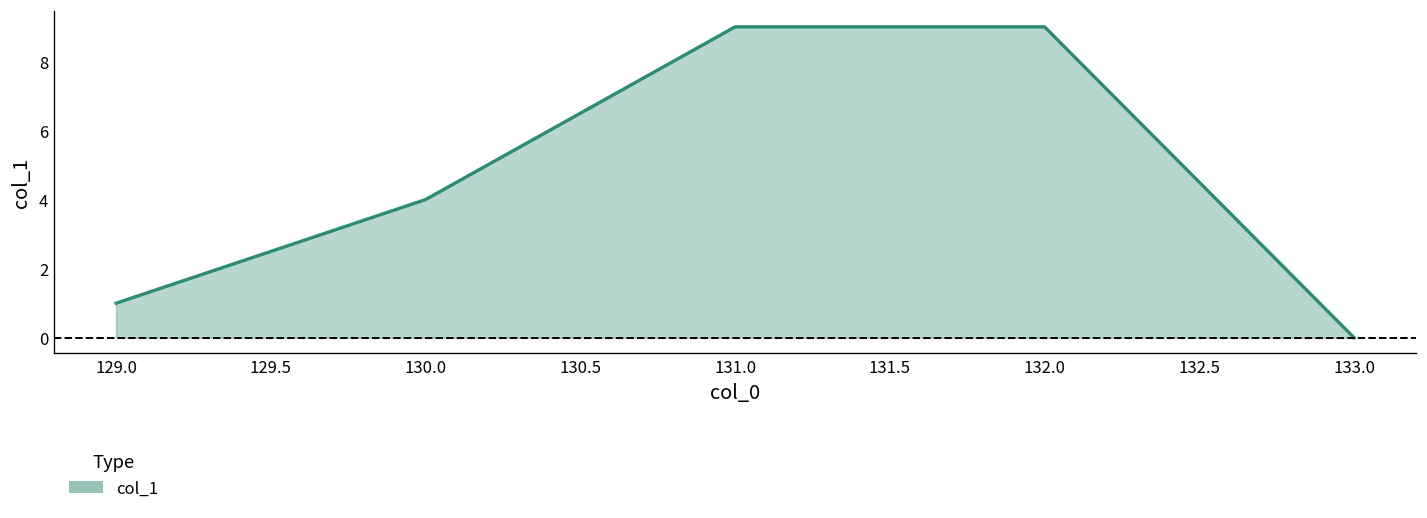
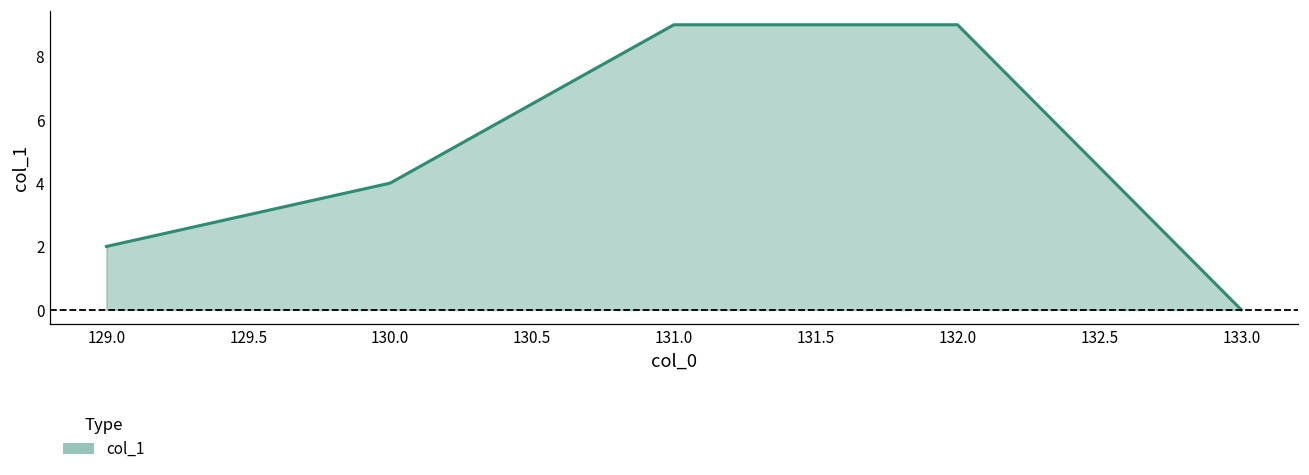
  {
-   "129.0": 1,
+   "129.0": 2,
    "130.0": 4,
    "131.0": 9,
    "132.0": 9,
    "133.0": 0
  }
